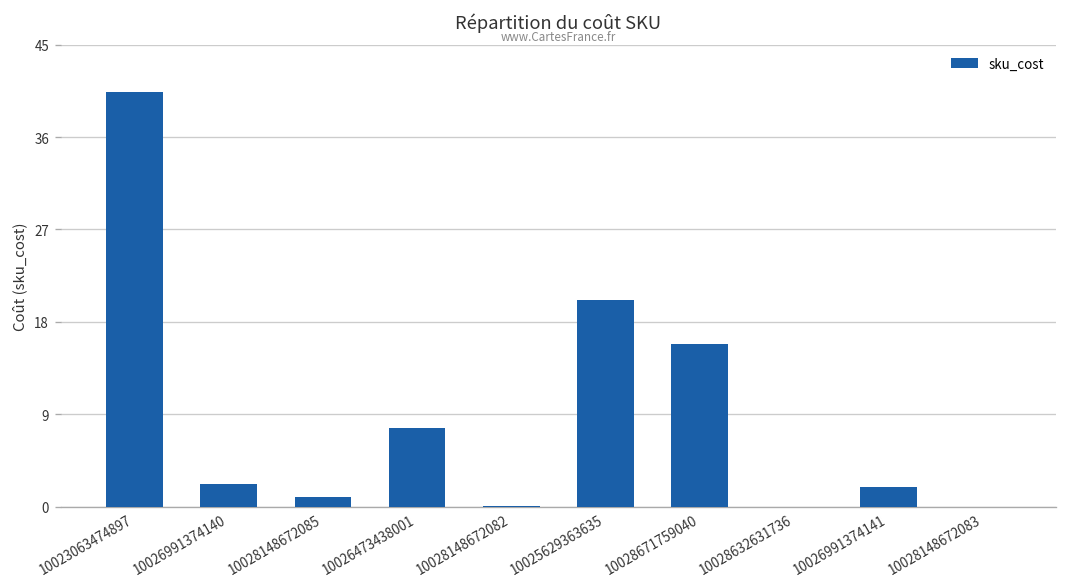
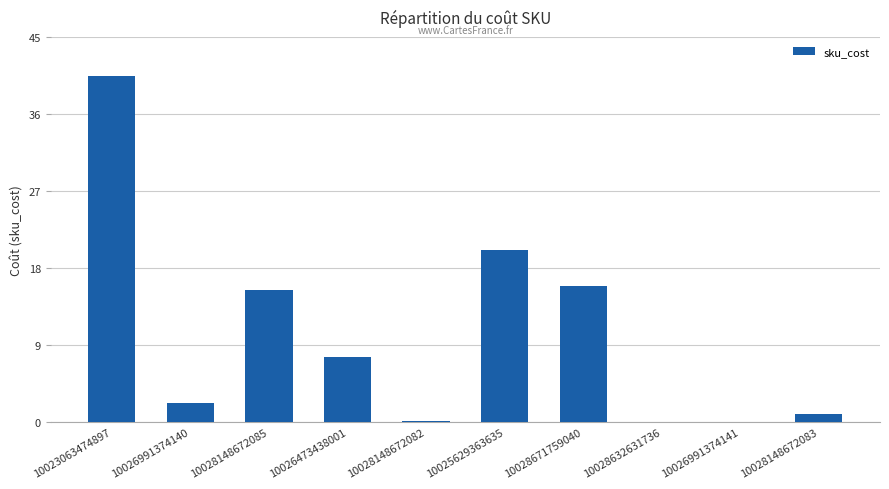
  {
    "10023063474897": 40,
    "10026991374140": 2,
-   "10028148672085": 1,
+   "10028148672085": 15,
    "10026473438001": 8,
    "10025629363635": 20,
    "10028671759040": 16,
    "10028632631736": 0,
-   "10026991374141": 2,
-   "10028148672083": 0
+   "10026991374141": 0,
+   "10028148672083": 1
  }
